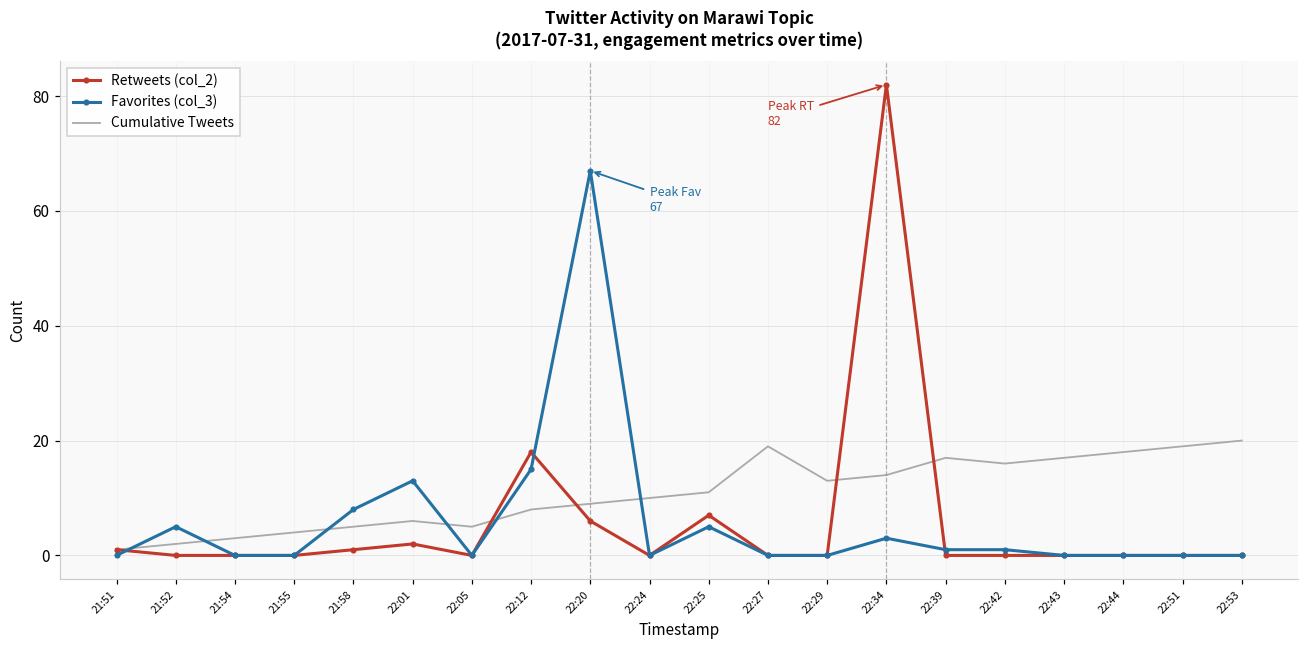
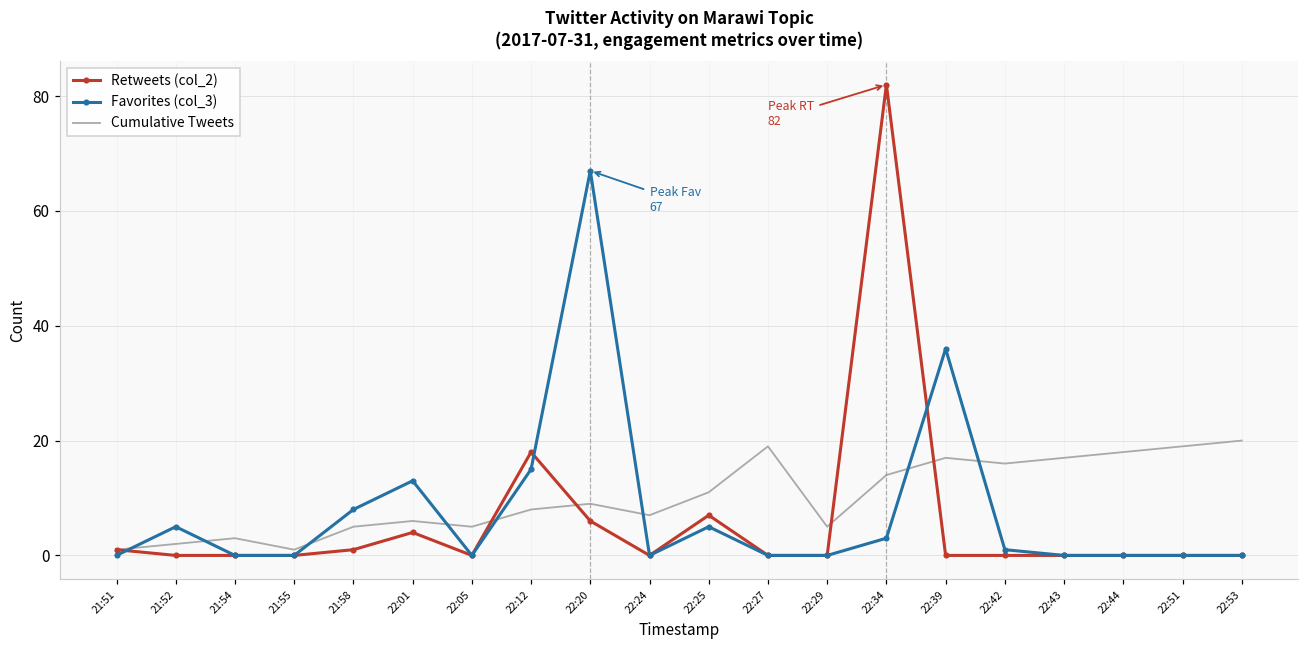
  {
    "Retweets (col_2)": {
      "21:52": 0,
      "21:58": 1,
-     "22:01": 2,
+     "22:01": 4,
      "22:12": 18,
      "22:20": 6,
      "22:25": 7,
      "22:39": 0,
      "22:42": 0
    },
    "Favorites (col_3)": {
      "21:51": 0,
      "21:52": 5,
      "21:58": 8,
      "22:01": 13,
      "22:12": 15,
      "22:25": 5,
      "22:34": 3,
-     "22:39": 1,
+     "22:39": 36,
      "22:42": 1
    },
    "Cumulative Tweets": {
      "21:52": 2,
      "21:54": 3,
-     "21:55": 4,
+     "21:55": 1,
      "21:58": 5,
      "22:01": 6,
      "22:05": 5,
      "22:12": 8,
      "22:20": 9,
-     "22:24": 10,
+     "22:24": 7,
      "22:25": 11,
      "22:27": 19,
-     "22:29": 13,
+     "22:29": 5,
      "22:34": 14,
      "22:39": 17,
      "22:42": 16,
      "22:43": 17,
      "22:44": 18,
      "22:51": 19,
      "22:53": 20
    }
  }
